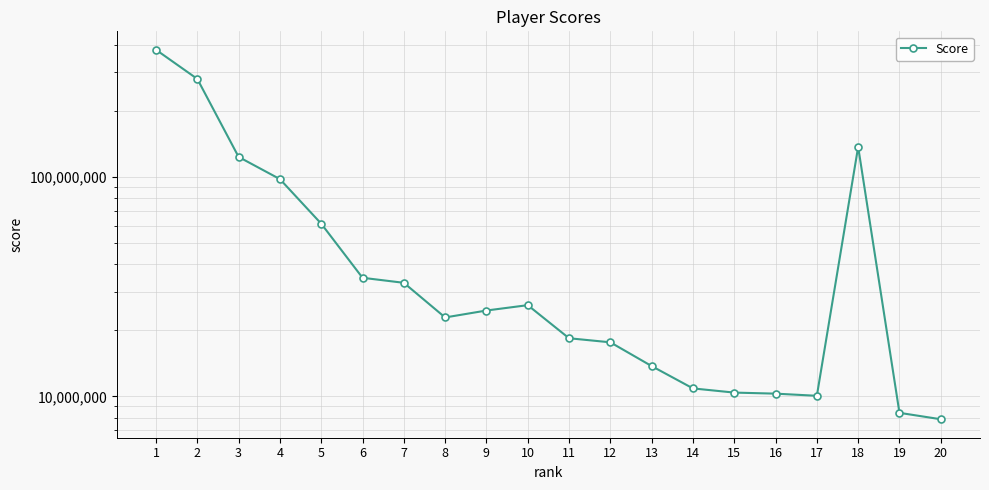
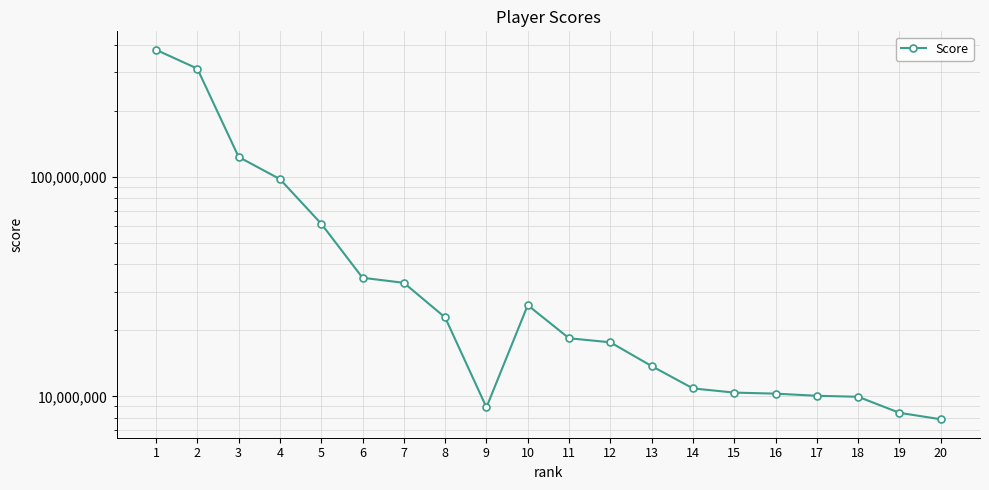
  {
    "1": "380,000,000",
-   "2": "280,000,000",
+   "2": "310,000,000",
    "3": "120,000,000",
    "4": "100,000,000",
    "5": "61,000,000",
    "6": "35,000,000",
    "7": "33,000,000",
    "8": "23,000,000",
-   "9": "25,000,000",
+   "9": "8,900,000",
    "10": "26,000,000",
    "11": "18,000,000",
    "12": "18,000,000",
    "13": "14,000,000",
    "14": "11,000,000",
    "15": "10,000,000",
    "16": "10,000,000",
    "17": "10,000,000",
-   "18": "140,000,000",
+   "18": "10,000,000",
    "19": "8,400,000",
    "20": "7,900,000"
  }
